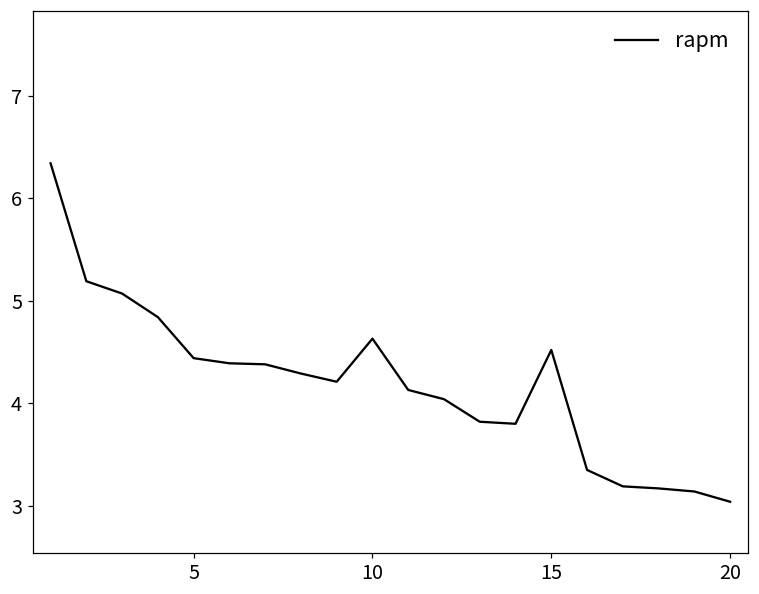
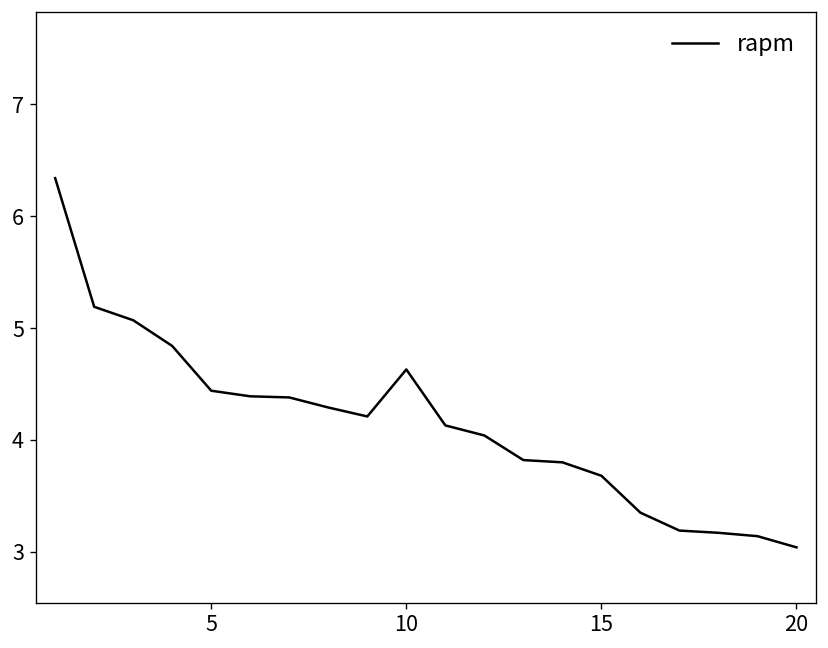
  {
    "5": 4.4,
    "10": 4.6,
-   "15": 4.5,
+   "15": 3.7,
    "20": 3.0
  }
